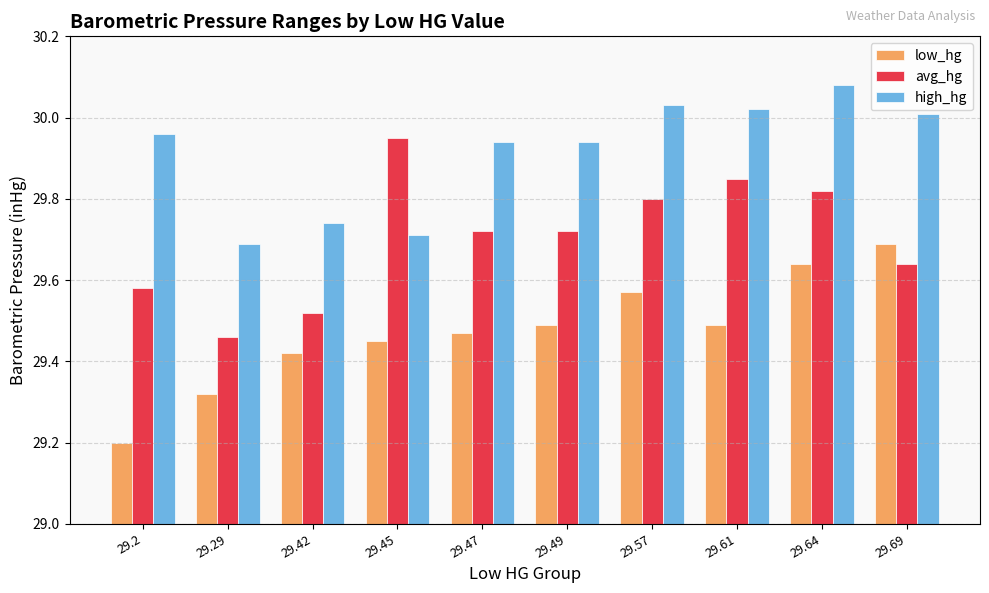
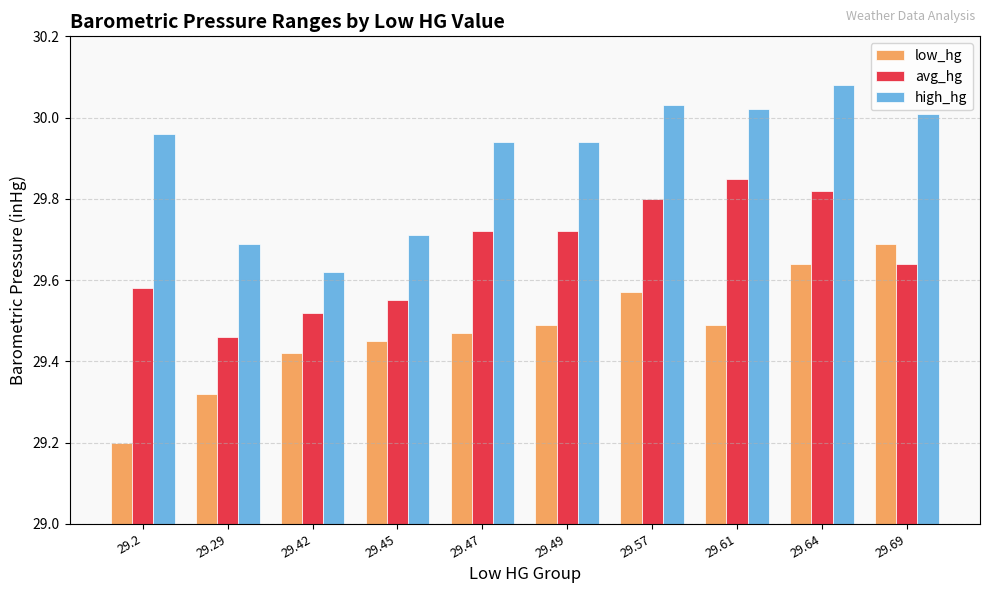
  {
    "low_hg": {
      "29.2": 29.20,
      "29.29": 29.32,
      "29.42": 29.42,
      "29.45": 29.45,
      "29.47": 29.47,
      "29.49": 29.49,
      "29.57": 29.57,
      "29.61": 29.49,
      "29.64": 29.64,
      "29.69": 29.69
    },
    "avg_hg": {
      "29.2": 29.58,
      "29.29": 29.46,
      "29.42": 29.52,
-     "29.45": 29.95,
+     "29.45": 29.55,
      "29.47": 29.72,
      "29.49": 29.72,
      "29.57": 29.80,
      "29.61": 29.85,
      "29.64": 29.82,
      "29.69": 29.64
    },
    "high_hg": {
      "29.2": 29.96,
      "29.29": 29.69,
-     "29.42": 29.74,
+     "29.42": 29.62,
      "29.45": 29.71,
      "29.47": 29.94,
      "29.49": 29.94,
      "29.57": 30.03,
      "29.61": 30.02,
      "29.64": 30.08,
      "29.69": 30.01
    }
  }
